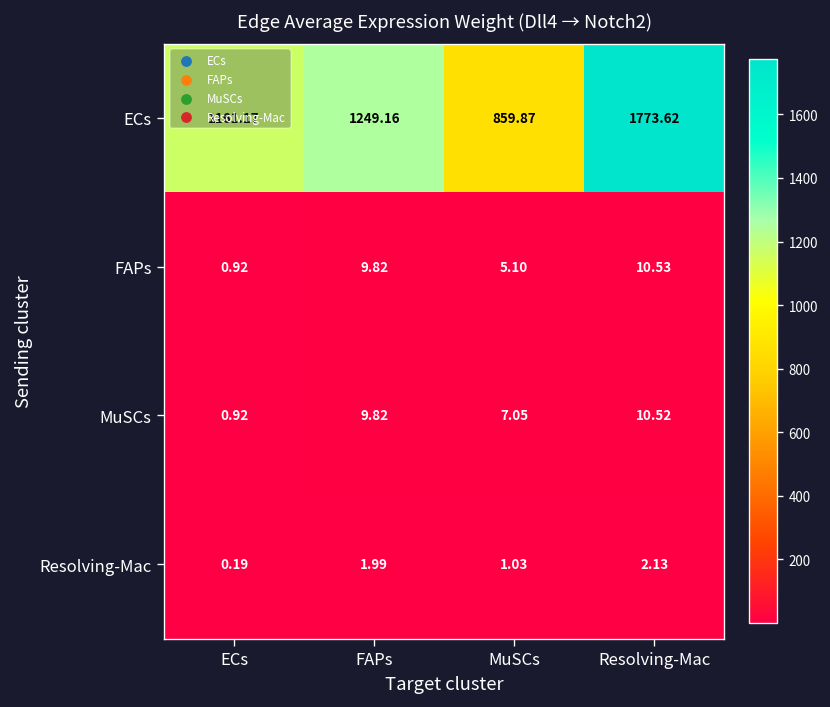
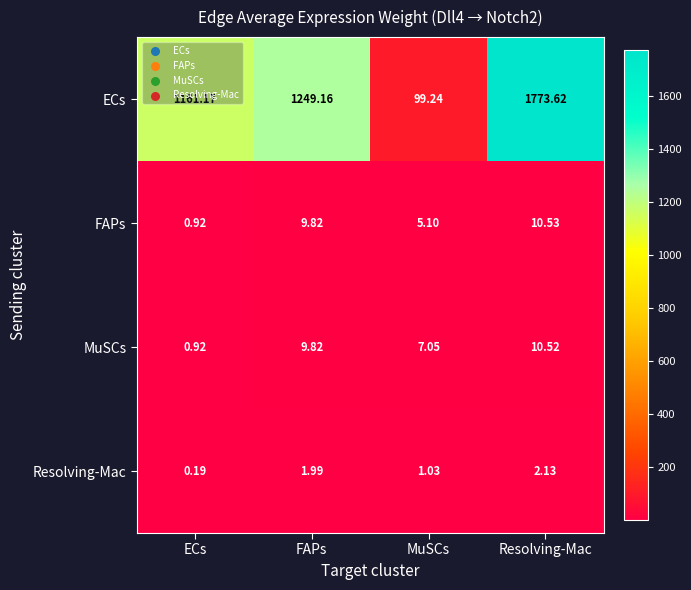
  {
    "ECs": {
      "FAPs": 1249.16,
-     "MuSCs": 859.87,
+     "MuSCs": 99.24,
      "Resolving-Mac": 1773.62
    },
    "FAPs": {
      "ECs": 0.92,
      "FAPs": 9.82,
      "MuSCs": 5.10,
      "Resolving-Mac": 10.53
    },
    "MuSCs": {
      "ECs": 0.92,
      "FAPs": 9.82,
      "MuSCs": 7.05,
      "Resolving-Mac": 10.52
    },
    "Resolving-Mac": {
      "ECs": 0.19,
      "FAPs": 1.99,
      "MuSCs": 1.03,
      "Resolving-Mac": 2.13
    }
  }
